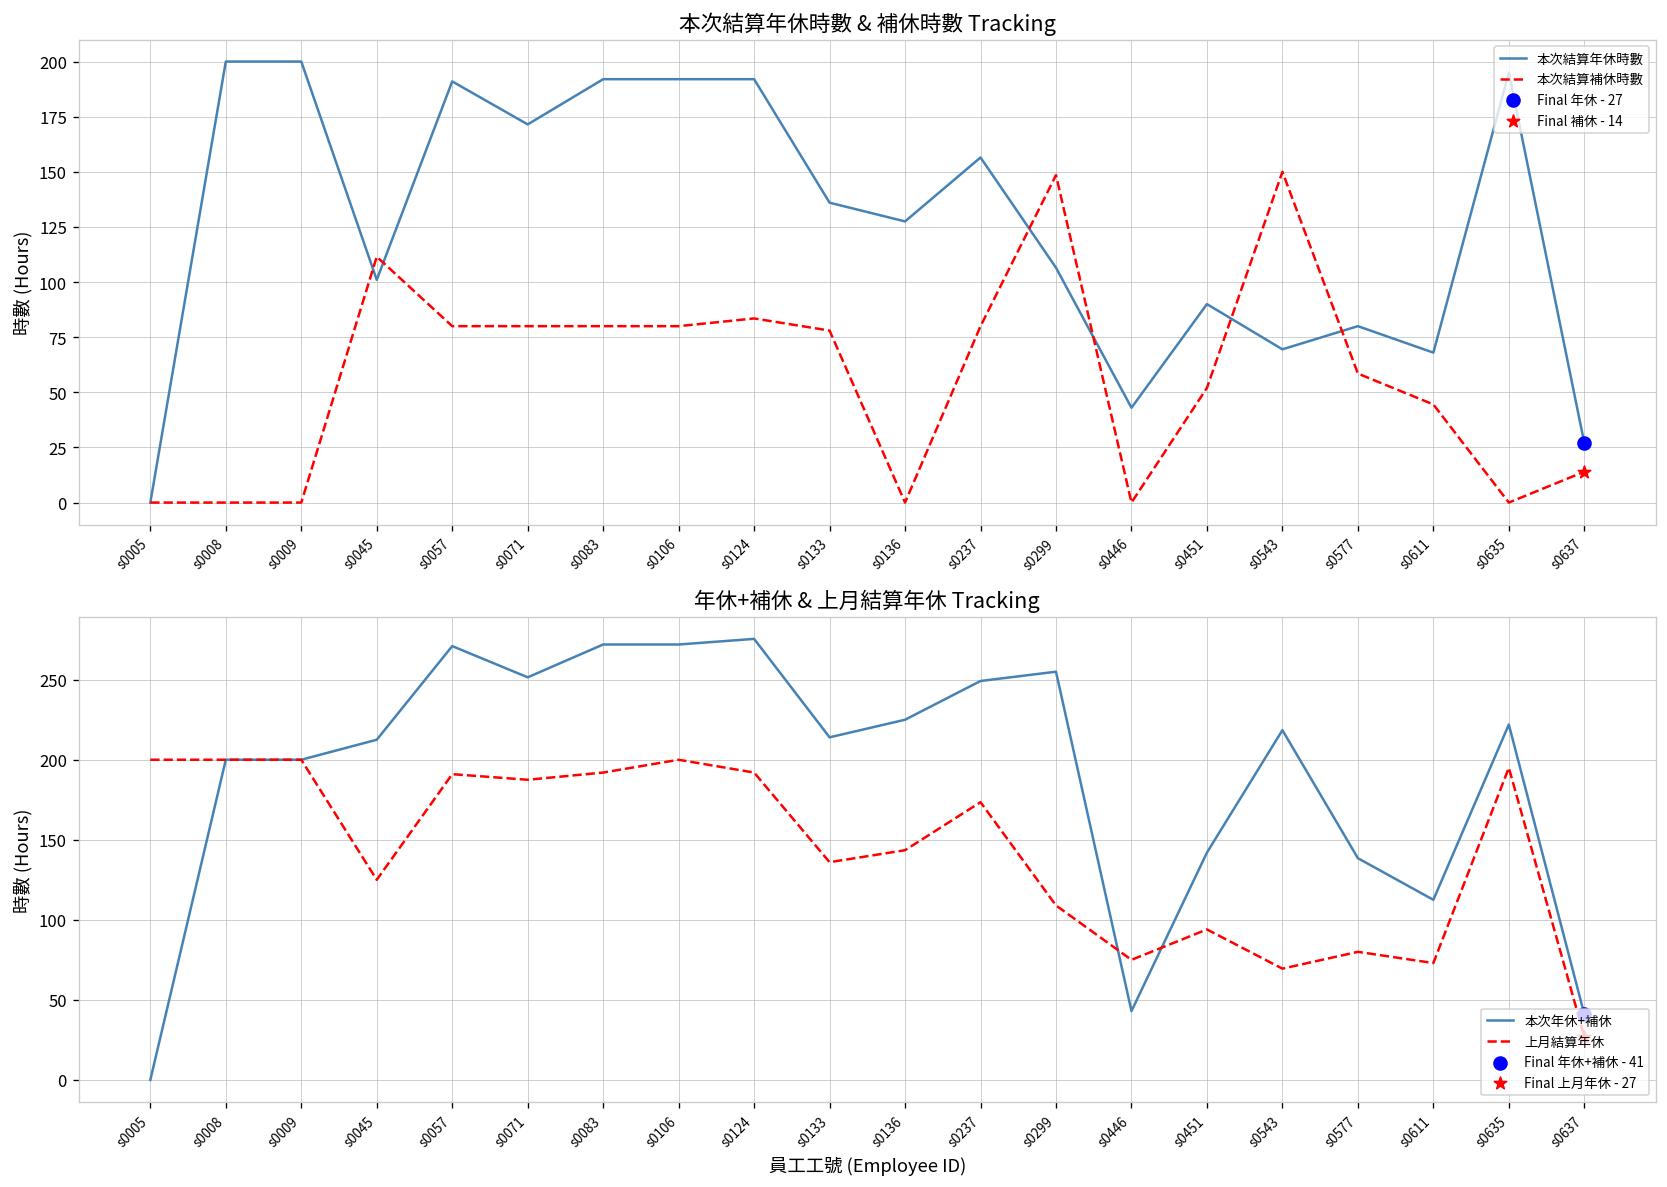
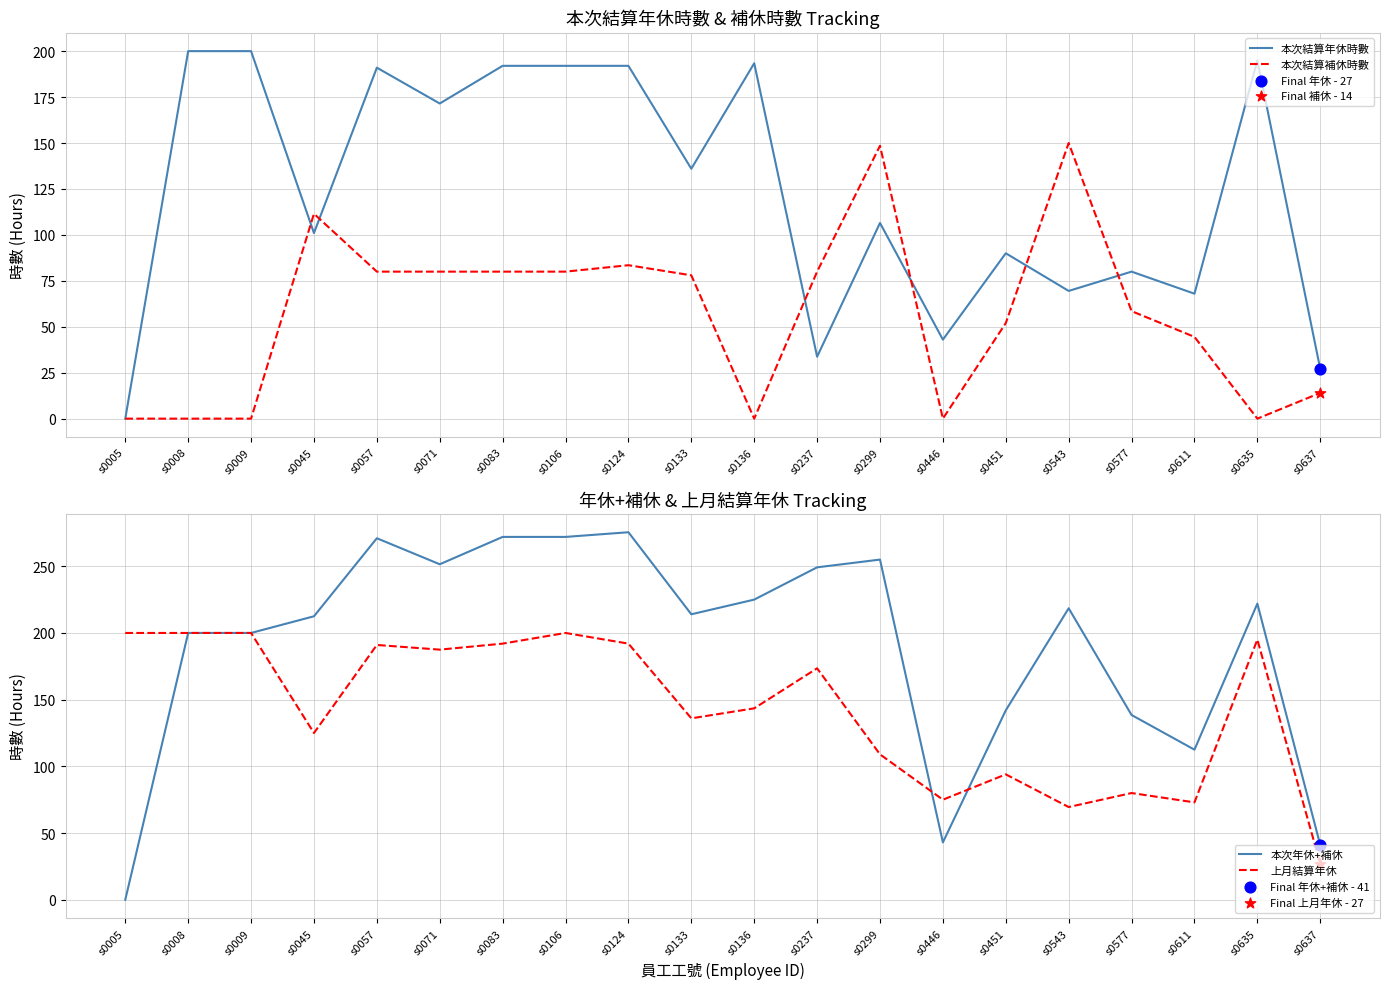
  {
    "本次結算年休時數 & 補休時數 Tracking": {
      "本次結算年休時數": {
        "s0008": 200,
        "s0009": 200,
        "s0045": 101,
        "s0057": 191,
        "s0071": 172,
        "s0083": 192,
        "s0106": 192,
        "s0124": 192,
        "s0133": 136,
-       "s0136": 128,
-       "s0237": 157,
+       "s0136": 193,
+       "s0237": 34,
        "s0299": 107,
        "s0446": 43,
        "s0451": 90,
        "s0543": 70,
        "s0577": 80,
        "s0611": 68
      }
    },
    "年休+補休 & 上月結算年休 Tracking": {
      "本次年休+補休": {
        "s0005": 0,
        "s0045": 213,
        "s0057": 271,
        "s0071": 252,
        "s0083": 272,
        "s0106": 272,
        "s0124": 276,
        "s0133": 214,
        "s0136": 225,
        "s0237": 249,
        "s0299": 255,
        "s0446": 43,
        "s0451": 142,
        "s0543": 219,
        "s0577": 139,
        "s0611": 113,
        "s0635": 222
      }
    }
  }
